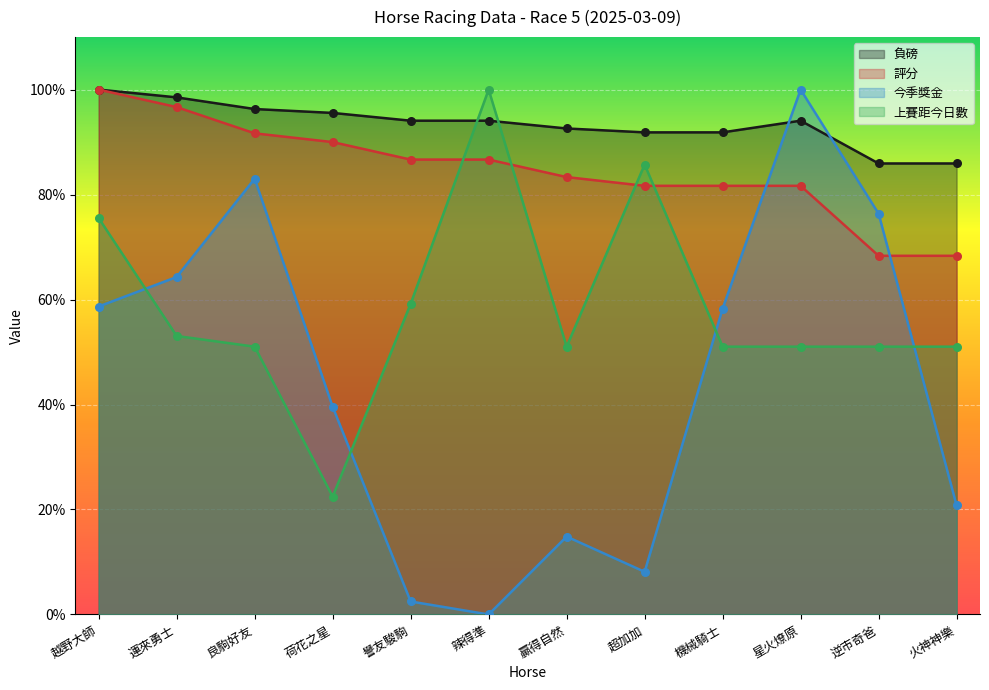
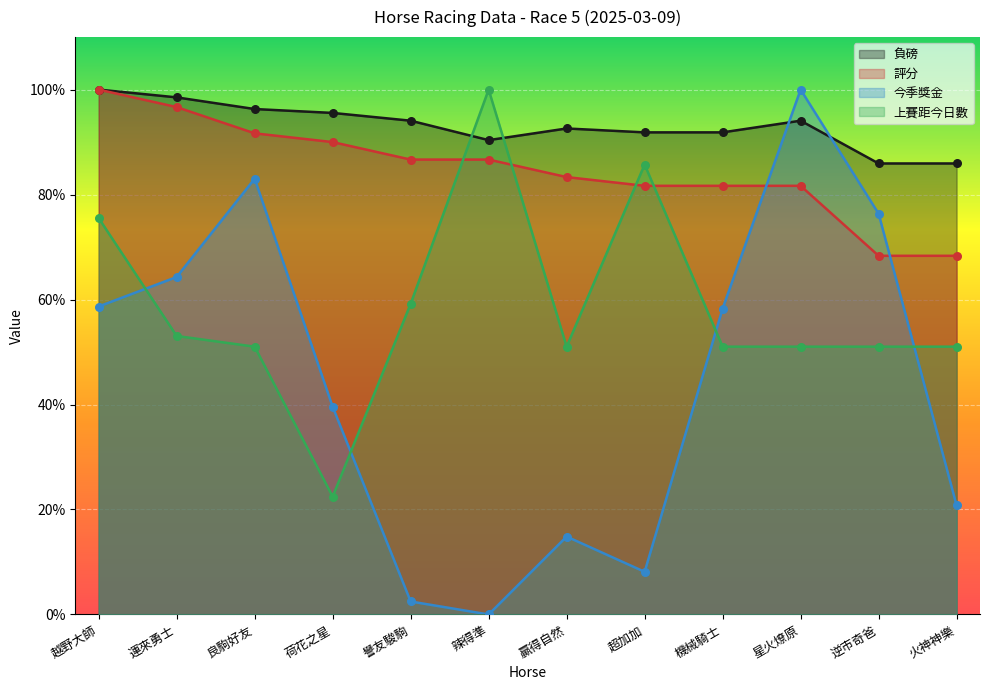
  {
    "負磅": {
      "運來勇士": "99%",
      "良駒好友": "96%",
      "荷花之星": "96%",
      "譽友駿駒": "94%",
-     "辣得準": "94%",
+     "辣得準": "90%",
      "贏得自然": "93%",
      "超加加": "92%",
      "機械騎士": "92%",
      "星火燎原": "94%",
      "逆市奇爸": "86%",
      "火神神樂": "86%"
    },
    "評分": {
      "運來勇士": "97%",
      "良駒好友": "92%",
      "荷花之星": "90%",
      "譽友駿駒": "87%",
      "辣得準": "87%",
      "贏得自然": "83%",
      "超加加": "82%",
      "機械騎士": "82%",
      "星火燎原": "82%",
      "逆市奇爸": "68%",
      "火神神樂": "68%"
    },
    "今季獎金": {
      "越野大師": "59%",
      "運來勇士": "64%",
      "良駒好友": "83%",
      "荷花之星": "40%",
      "譽友駿駒": "2%",
      "辣得準": "0%",
      "贏得自然": "15%",
      "超加加": "8%",
      "機械騎士": "58%",
      "星火燎原": "100%",
      "逆市奇爸": "76%",
      "火神神樂": "21%"
    },
    "上賽距今日數": {
      "越野大師": "76%",
      "運來勇士": "53%",
      "良駒好友": "51%",
      "荷花之星": "22%",
      "譽友駿駒": "59%",
      "辣得準": "100%",
      "贏得自然": "51%",
      "超加加": "86%",
      "機械騎士": "51%",
      "星火燎原": "51%",
      "逆市奇爸": "51%",
      "火神神樂": "51%"
    }
  }
